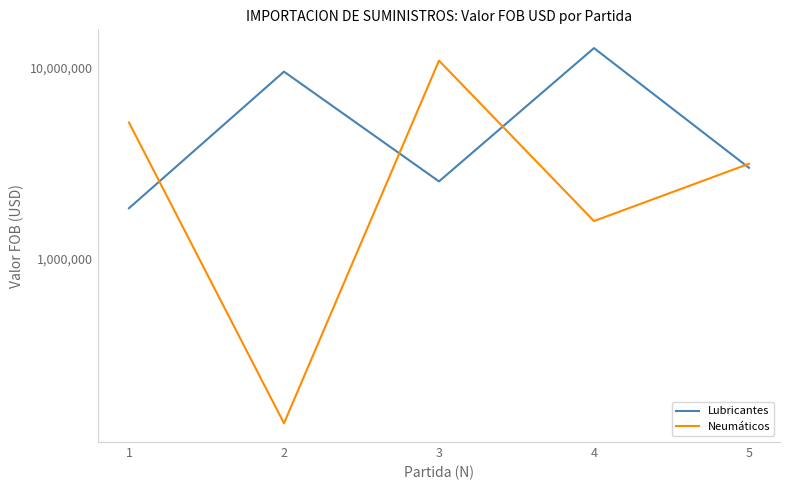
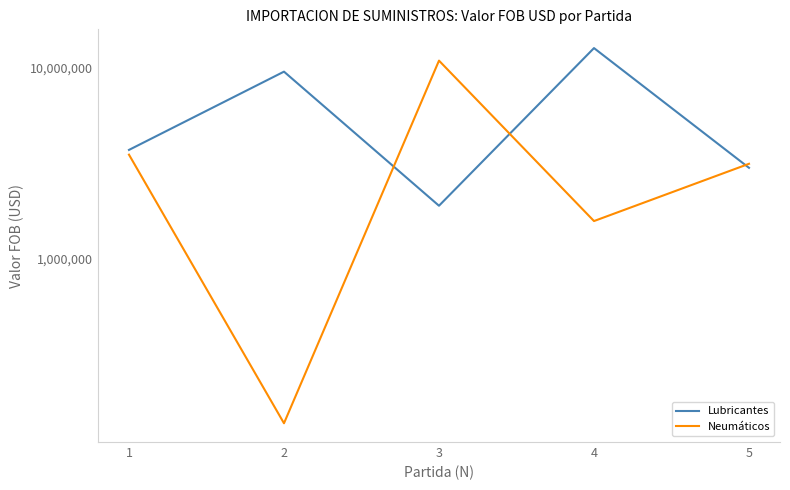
  {
    "Lubricantes": {
-     "1": "1,800,000",
+     "1": "3,700,000",
      "2": "10,000,000",
-     "3": "2,500,000",
+     "3": "1,900,000",
      "4": "13,000,000",
      "5": "3,000,000"
    },
    "Neumáticos": {
-     "1": "5,200,000",
+     "1": "3,500,000",
      "2": "140,000",
      "3": "11,000,000",
      "4": "1,600,000",
      "5": "3,100,000"
    }
  }
